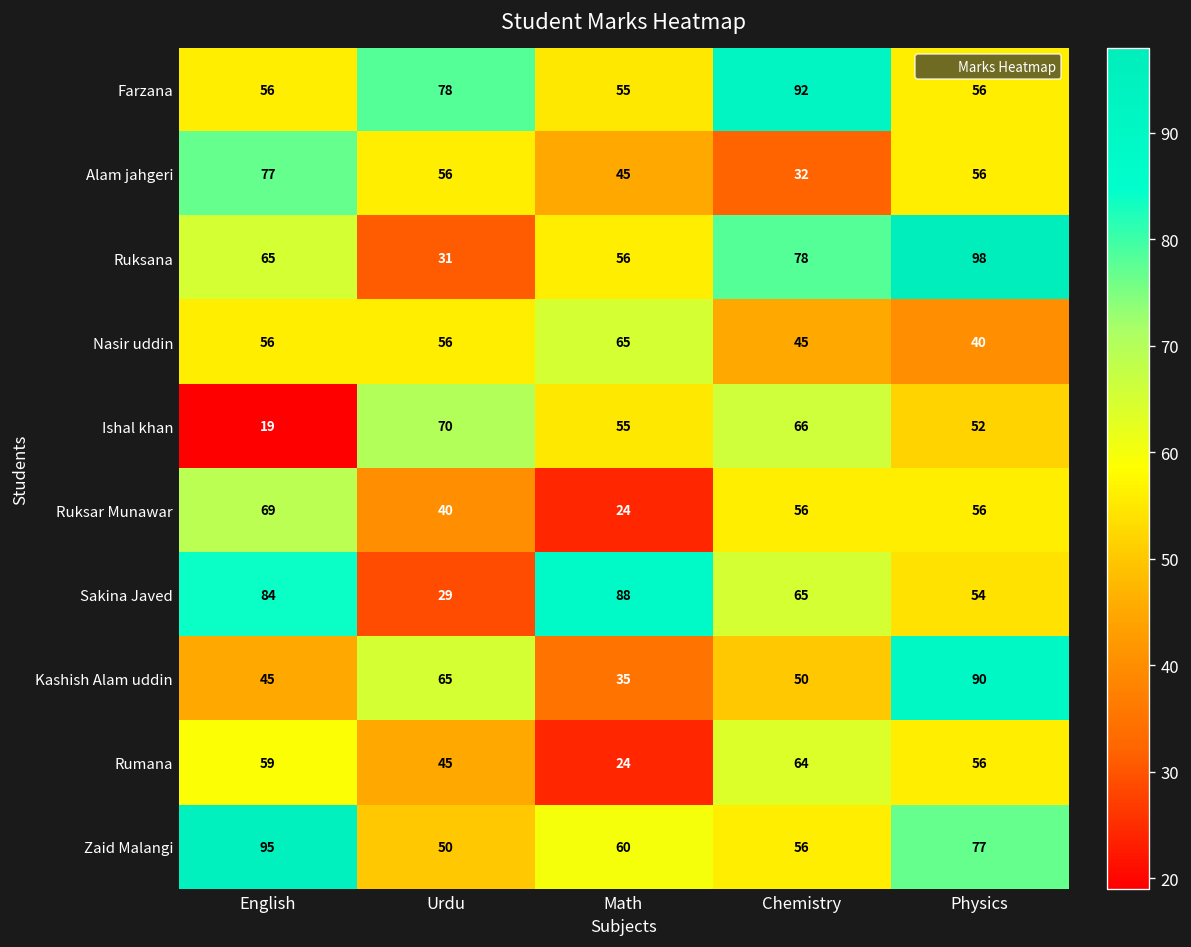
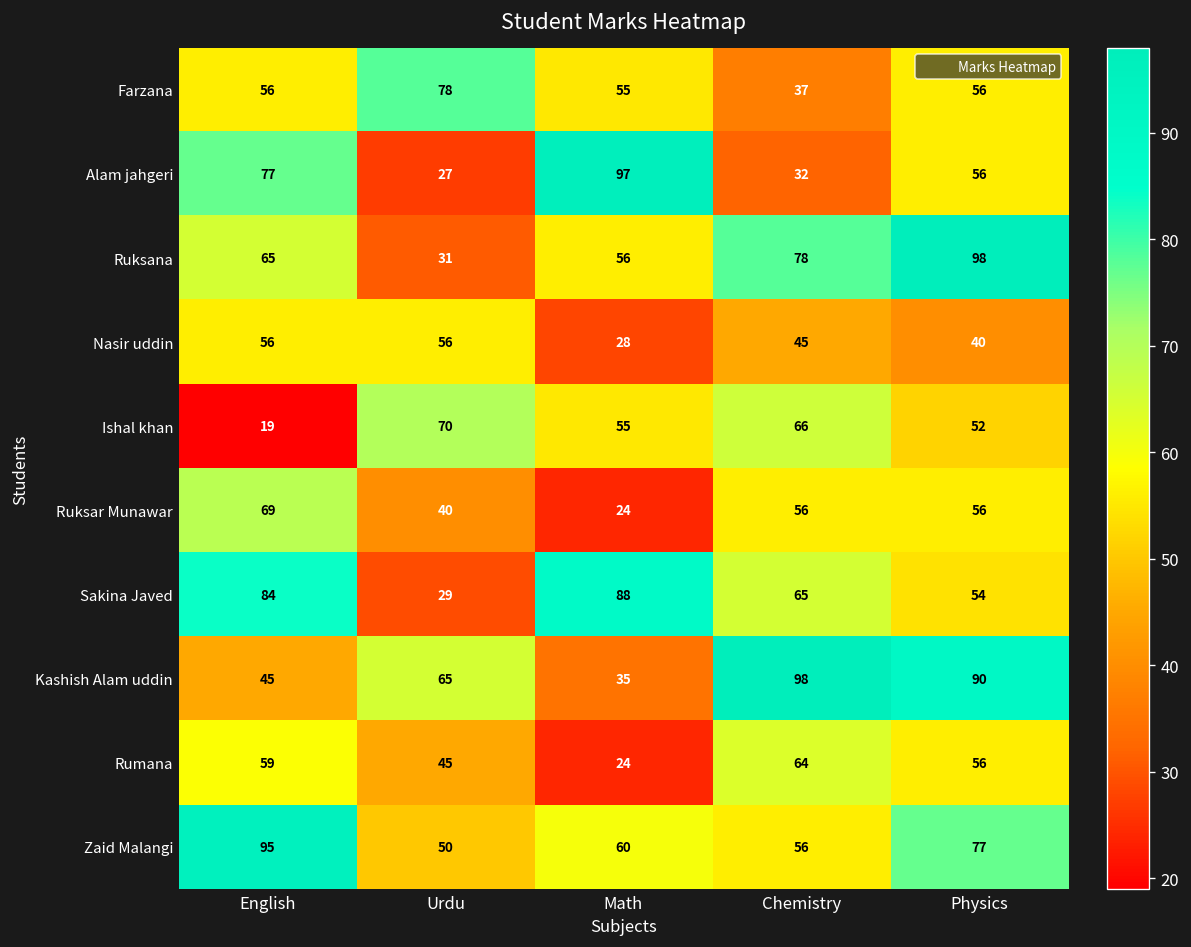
  {
    "Farzana": {
      "English": 56,
      "Urdu": 78,
      "Math": 55,
-     "Chemistry": 92,
+     "Chemistry": 37,
      "Physics": 56
    },
    "Alam jahgeri": {
      "English": 77,
-     "Urdu": 56,
-     "Math": 45,
+     "Urdu": 27,
+     "Math": 97,
      "Chemistry": 32,
      "Physics": 56
    },
    "Ruksana": {
      "English": 65,
      "Urdu": 31,
      "Math": 56,
      "Chemistry": 78,
      "Physics": 98
    },
    "Nasir uddin": {
      "English": 56,
      "Urdu": 56,
-     "Math": 65,
+     "Math": 28,
      "Chemistry": 45,
      "Physics": 40
    },
    "Ishal khan": {
      "English": 19,
      "Urdu": 70,
      "Math": 55,
      "Chemistry": 66,
      "Physics": 52
    },
    "Ruksar Munawar": {
      "English": 69,
      "Urdu": 40,
      "Math": 24,
      "Chemistry": 56,
      "Physics": 56
    },
    "Sakina Javed": {
      "English": 84,
      "Urdu": 29,
      "Math": 88,
      "Chemistry": 65,
      "Physics": 54
    },
    "Kashish Alam uddin": {
      "English": 45,
      "Urdu": 65,
      "Math": 35,
-     "Chemistry": 50,
+     "Chemistry": 98,
      "Physics": 90
    },
    "Rumana": {
      "English": 59,
      "Urdu": 45,
      "Math": 24,
      "Chemistry": 64,
      "Physics": 56
    },
    "Zaid Malangi": {
      "English": 95,
      "Urdu": 50,
      "Math": 60,
      "Chemistry": 56,
      "Physics": 77
    }
  }
